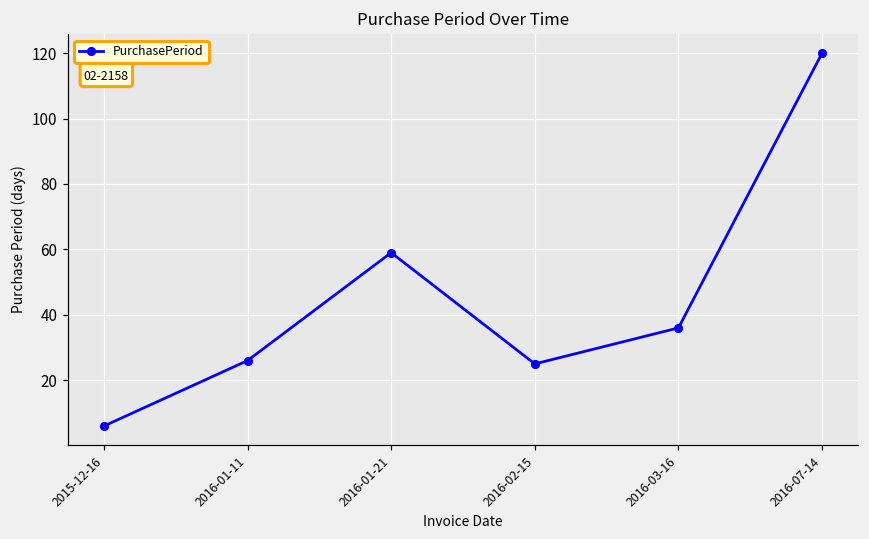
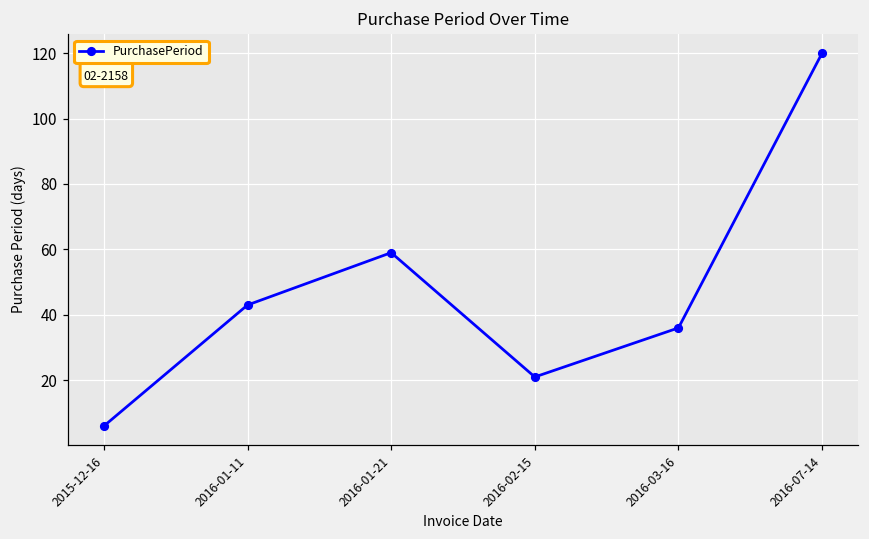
  {
    "2015-12-16": 6,
-   "2016-01-11": 26,
+   "2016-01-11": 43,
    "2016-01-21": 59,
-   "2016-02-15": 25,
+   "2016-02-15": 21,
    "2016-03-16": 36,
    "2016-07-14": 120
  }
